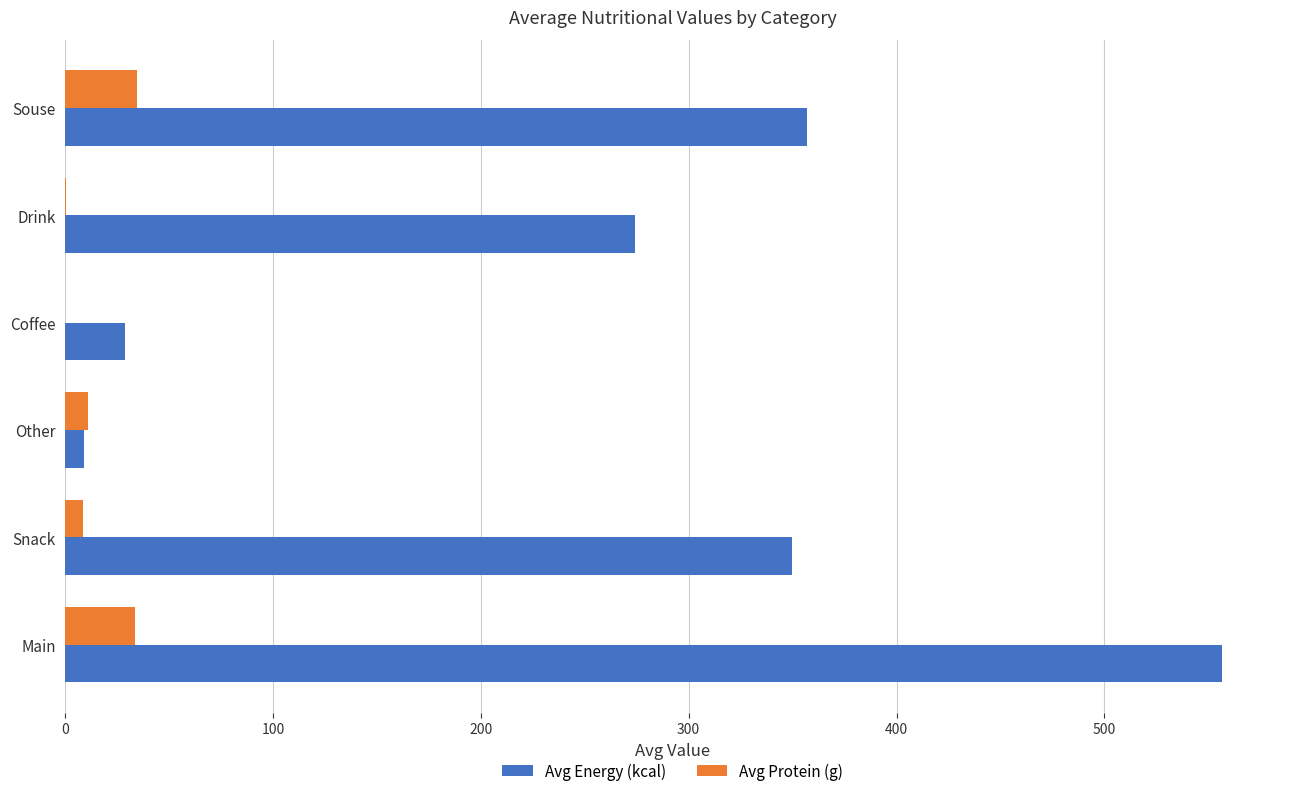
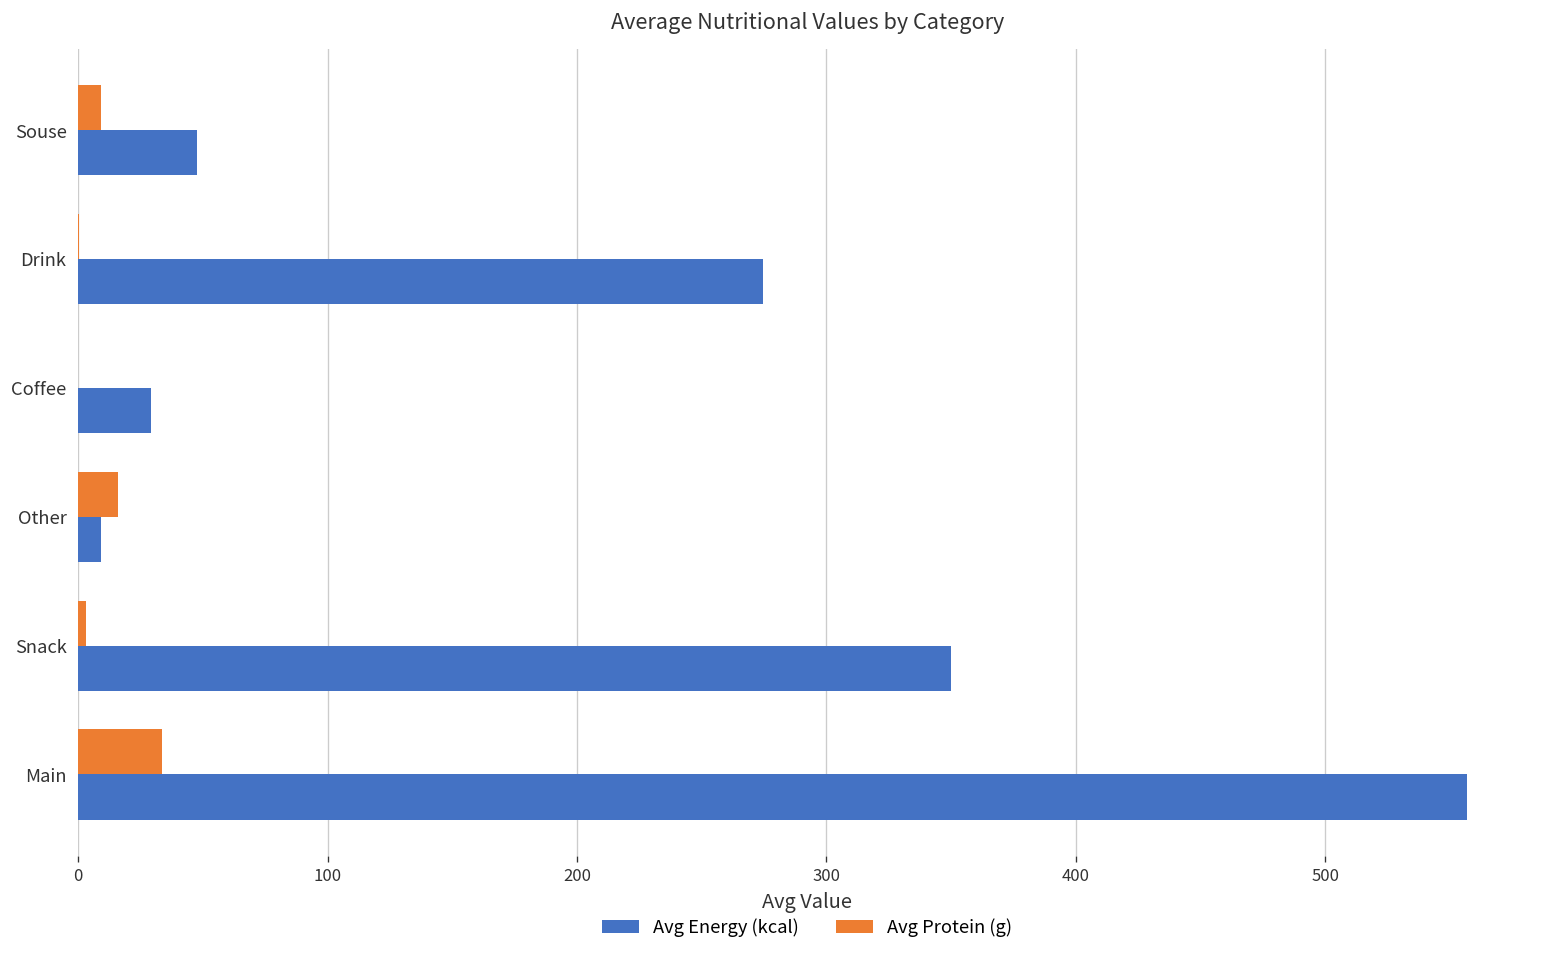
  {
    "Avg Energy (kcal)": {
-     "Souse": 357,
+     "Souse": 48,
      "Drink": 274,
      "Coffee": 29,
      "Other": 9,
      "Snack": 350,
      "Main": 557
    },
    "Avg Protein (g)": {
-     "Souse": 35,
+     "Souse": 9,
      "Coffee": 0,
-     "Other": 11,
-     "Snack": 9,
+     "Other": 16,
+     "Snack": 3,
      "Main": 34
    }
  }
